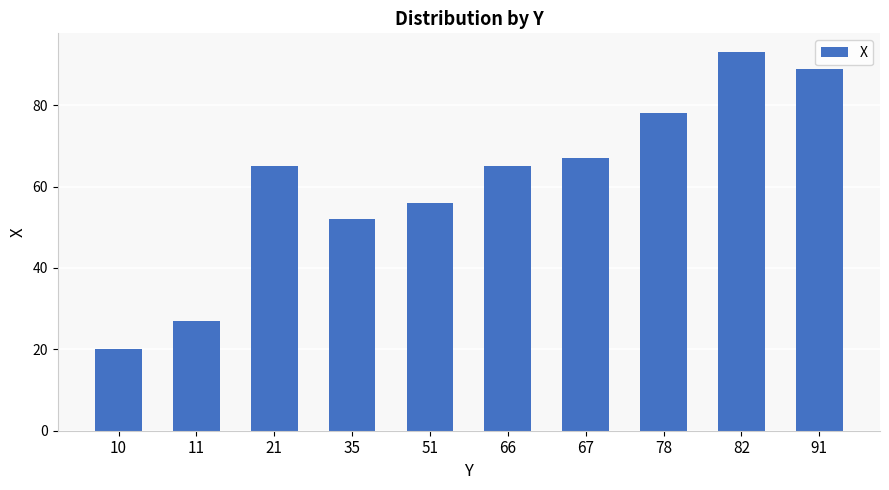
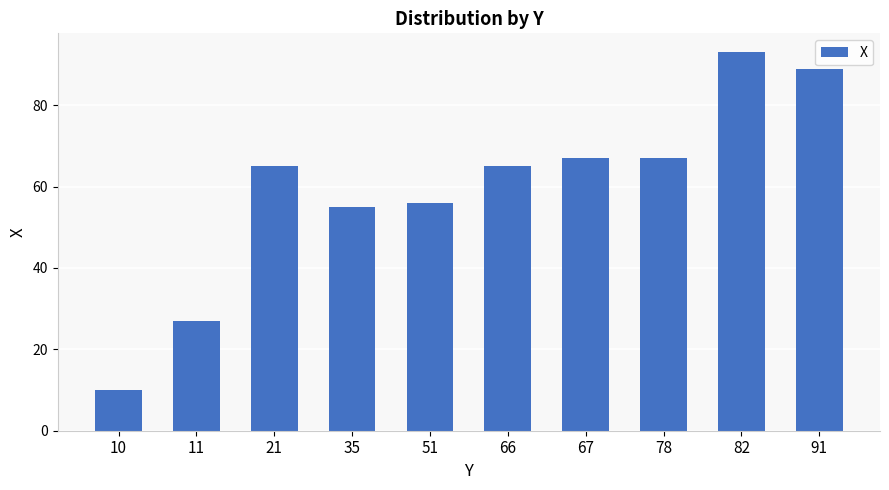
  {
-   "10": 20,
+   "10": 10,
    "11": 27,
    "21": 65,
-   "35": 52,
+   "35": 55,
    "51": 56,
    "66": 65,
    "67": 67,
-   "78": 78,
+   "78": 67,
    "82": 93,
    "91": 89
  }
